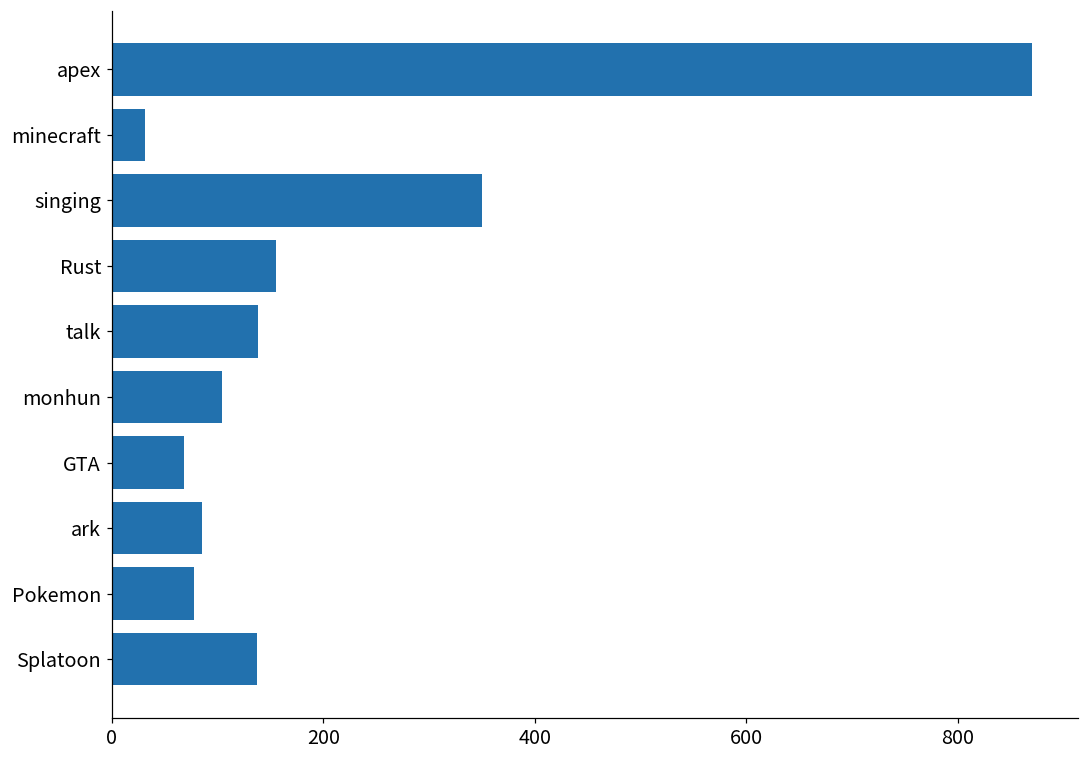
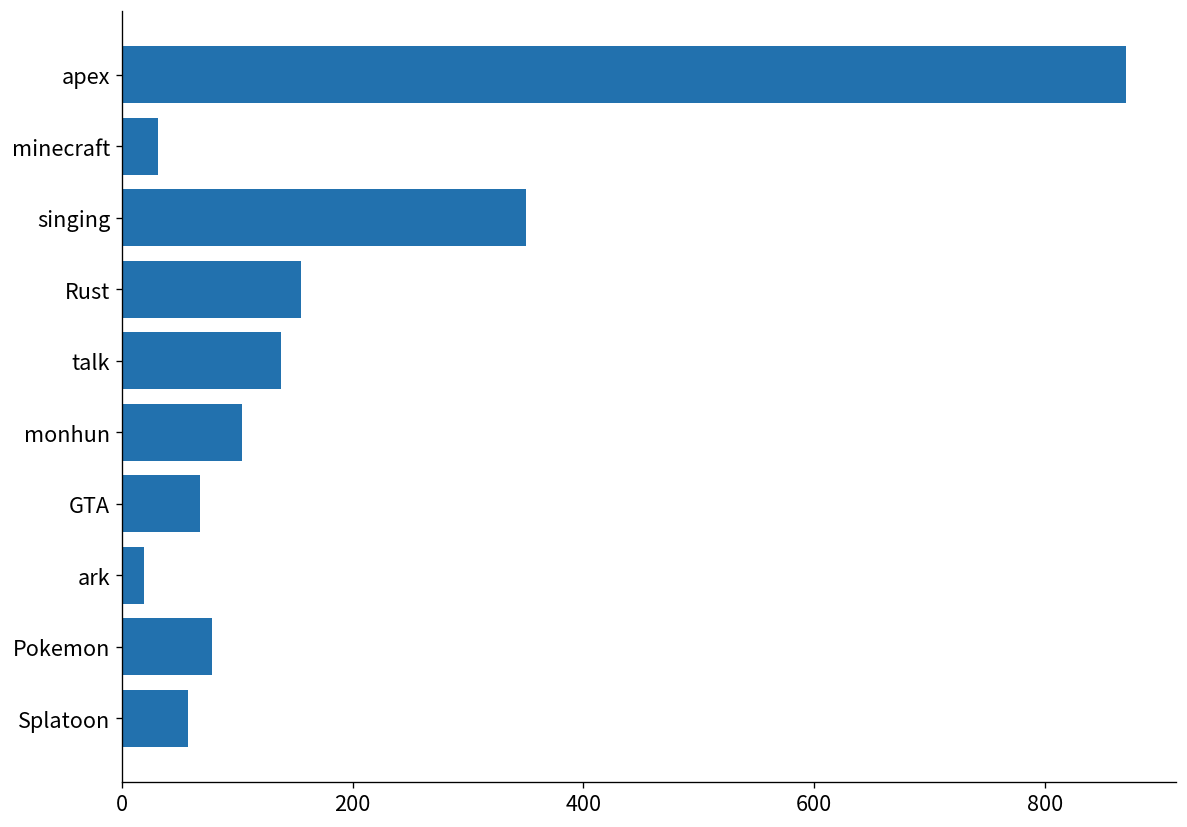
  {
    "apex": 870,
    "minecraft": 30,
    "singing": 350,
    "Rust": 160,
    "talk": 140,
    "monhun": 100,
    "GTA": 70,
-   "ark": 90,
+   "ark": 20,
    "Pokemon": 80,
-   "Splatoon": 140
+   "Splatoon": 60
  }
